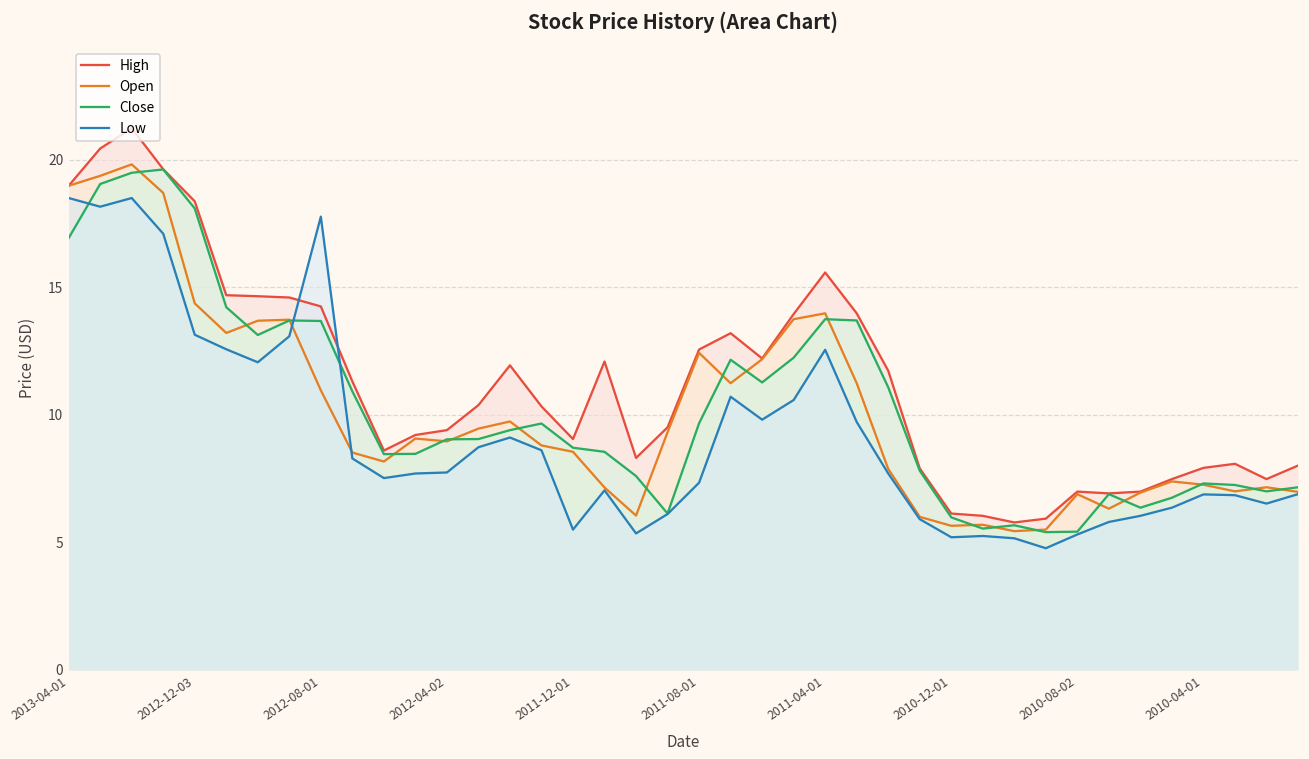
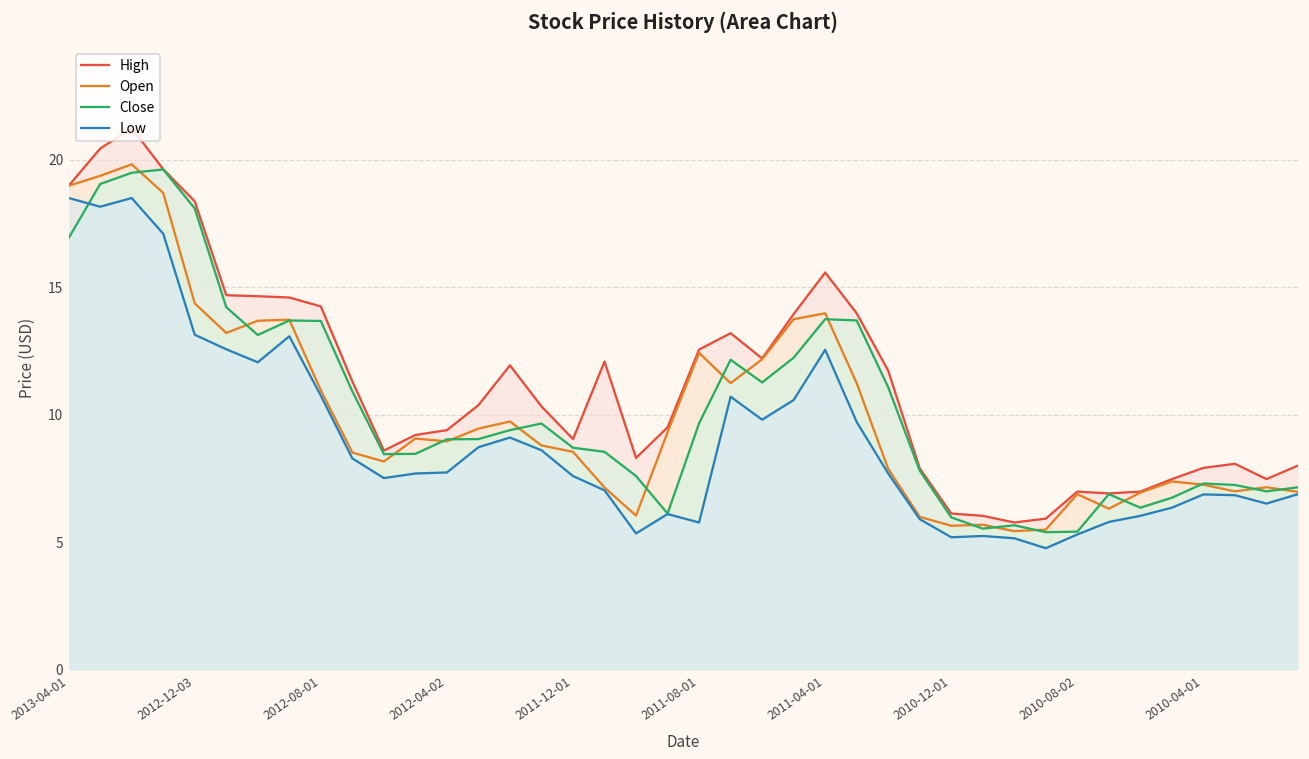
  {
    "Close": {
      "2013-04-01": 16.9,
      "2012-12-03": 18.1,
      "2012-08-01": 13.7,
      "2011-12-01": 8.7,
      "2011-08-01": 9.7,
      "2011-04-01": 13.8,
      "2010-12-01": 6.0,
      "2010-08-02": 5.4
    },
    "Low": {
      "2013-04-01": 18.5,
      "2012-12-03": 13.1,
-     "2012-08-01": 17.8,
+     "2012-08-01": 10.8,
      "2012-04-02": 7.7,
-     "2011-12-01": 5.5,
-     "2011-08-01": 7.3,
+     "2011-12-01": 7.6,
+     "2011-08-01": 5.8,
      "2011-04-01": 12.6,
      "2010-12-01": 5.2,
      "2010-08-02": 5.3,
      "2010-04-01": 6.9
    }
  }
